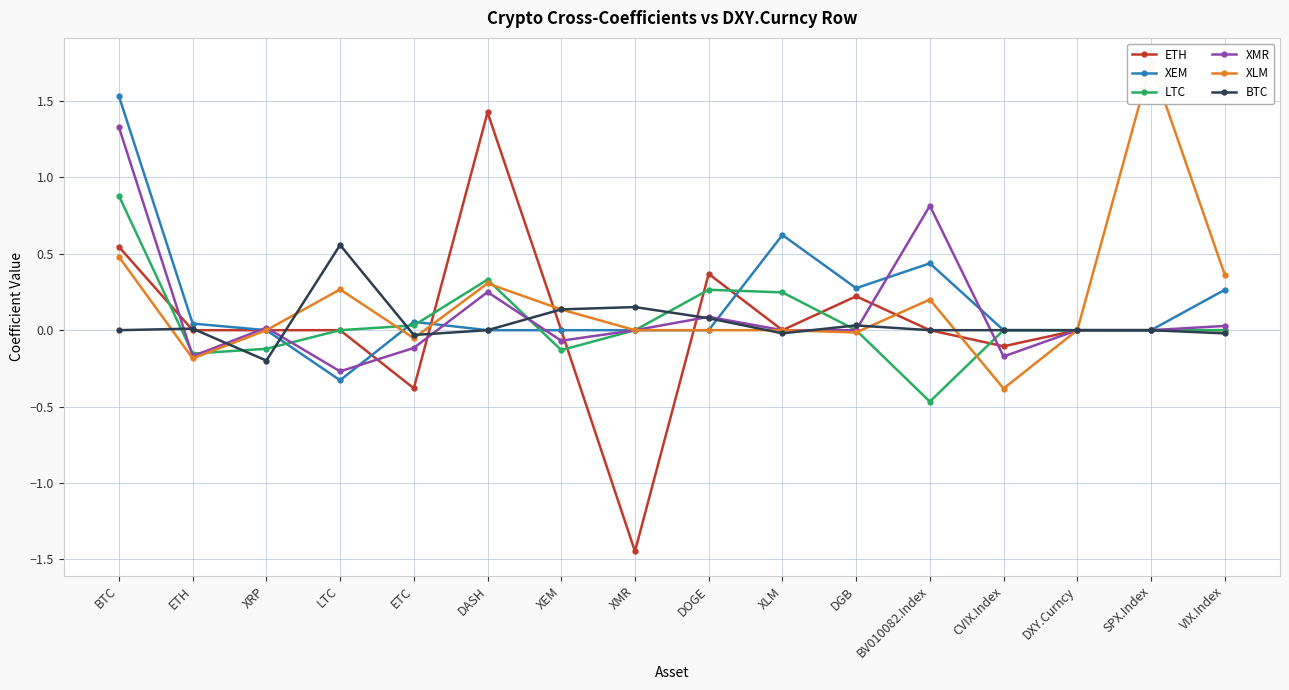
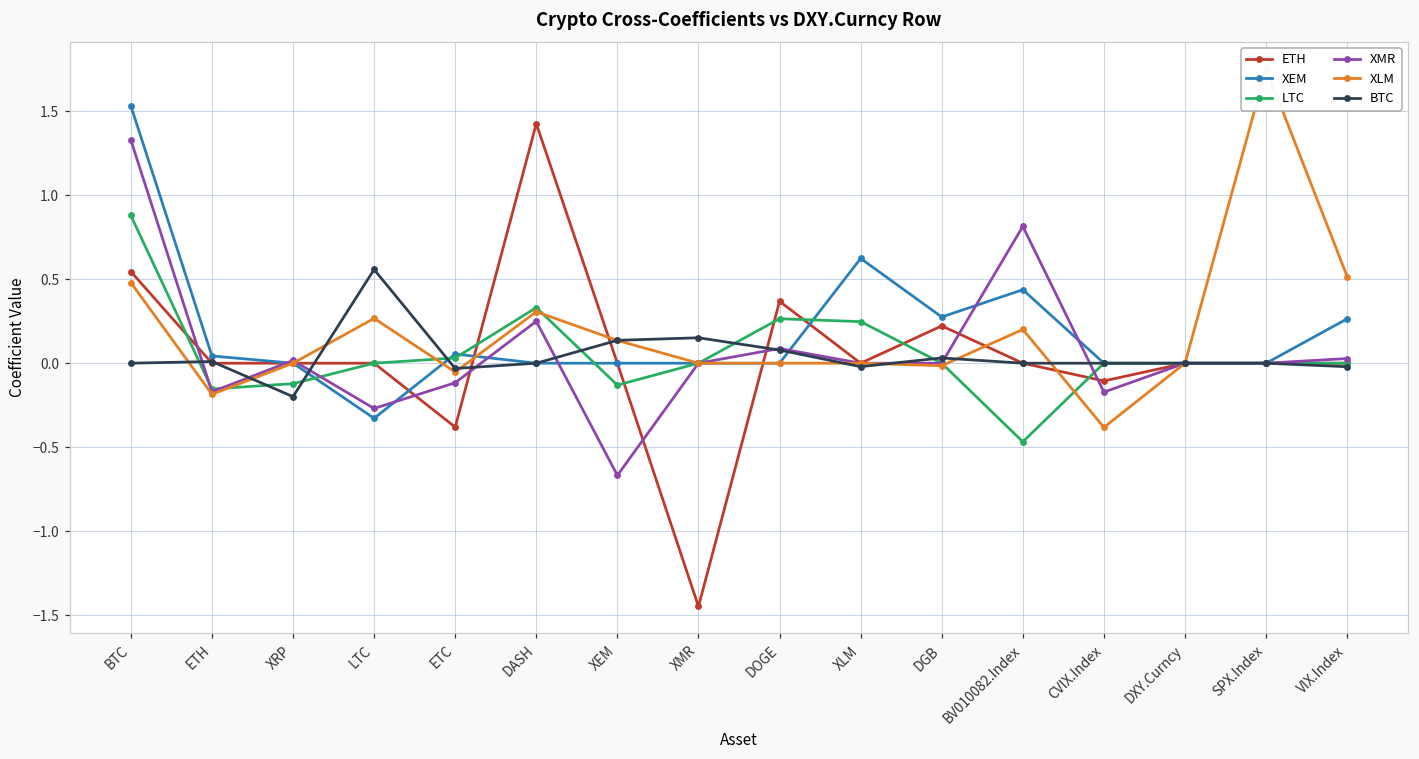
  {
    "ETH": {
      "BTC": 0.55,
      "ETC": -0.38,
      "DASH": 1.42,
      "XMR": -1.45,
      "DOGE": 0.37,
      "DGB": 0.22,
      "CVIX.Index": -0.11
    },
    "XEM": {
      "BTC": 1.53,
      "ETH": 0.04,
      "LTC": -0.33,
      "ETC": 0.05,
      "XLM": 0.62,
      "DGB": 0.27,
      "BV010082.Index": 0.44,
      "VIX.Index": 0.26
    },
    "LTC": {
      "BTC": 0.88,
      "ETH": -0.15,
      "XRP": -0.12,
      "ETC": 0.03,
      "DASH": 0.33,
      "XEM": -0.13,
      "DOGE": 0.26,
      "XLM": 0.25,
      "BV010082.Index": -0.47
    },
    "XMR": {
      "BTC": 1.33,
      "LTC": -0.27,
      "ETC": -0.12,
      "DASH": 0.25,
-     "XEM": -0.07,
+     "XEM": -0.67,
      "BV010082.Index": 0.81,
      "CVIX.Index": -0.17,
      "VIX.Index": 0.03
    },
    "XLM": {
      "BTC": 0.48,
      "LTC": 0.27,
      "ETC": -0.05,
      "DASH": 0.31,
      "BV010082.Index": 0.20,
      "CVIX.Index": -0.38,
-     "VIX.Index": 0.36
+     "VIX.Index": 0.52
    },
    "BTC": {
      "BTC": 0.00,
      "XRP": -0.20,
      "LTC": 0.56,
      "ETC": -0.03,
      "XMR": 0.15,
      "XLM": -0.02,
      "DGB": 0.03,
      "VIX.Index": -0.02
    }
  }
